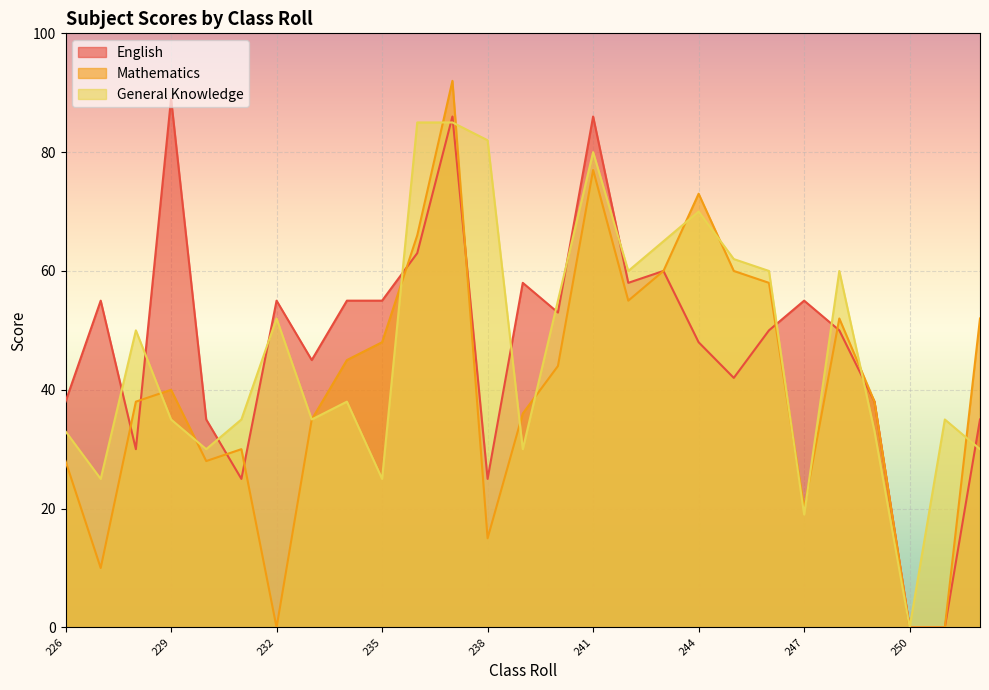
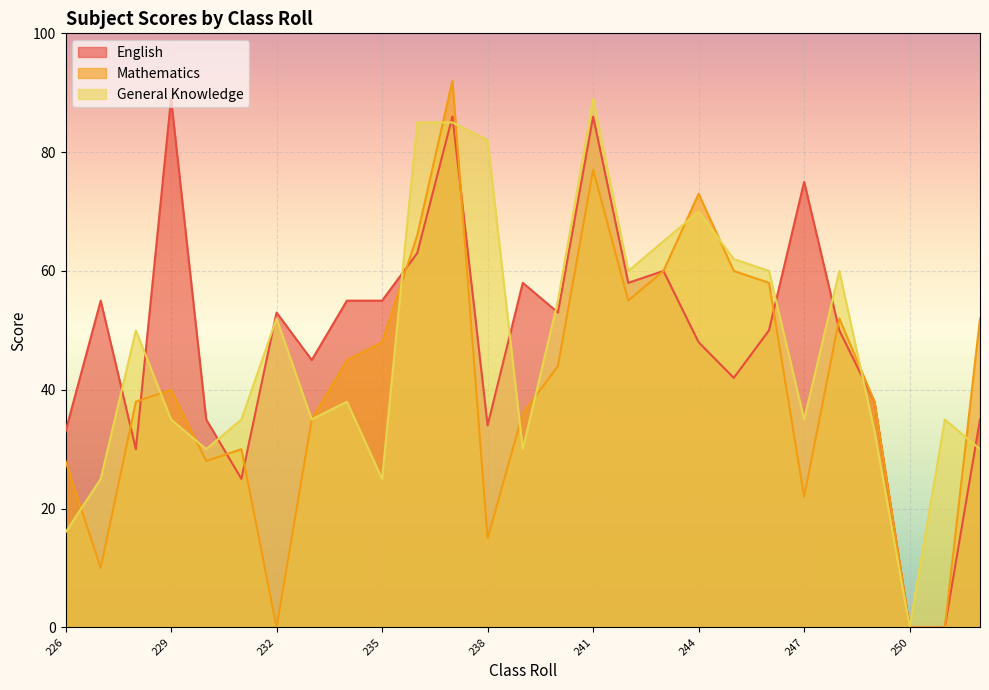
  {
    "English": {
-     "226": 38,
-     "232": 55,
+     "226": 33,
+     "232": 53,
      "235": 55,
-     "238": 25,
+     "238": 34,
      "241": 86,
      "244": 48,
-     "247": 55
+     "247": 75
    },
    "Mathematics": {
      "226": 28,
      "229": 40,
      "232": 0,
      "235": 48,
      "238": 15,
      "241": 77,
      "244": 73,
-     "247": 20
+     "247": 22
    },
    "General Knowledge": {
-     "226": 33,
+     "226": 16,
      "229": 35,
      "232": 52,
      "235": 25,
      "238": 82,
-     "241": 80,
+     "241": 89,
      "244": 70,
-     "247": 19
+     "247": 35
    }
  }
